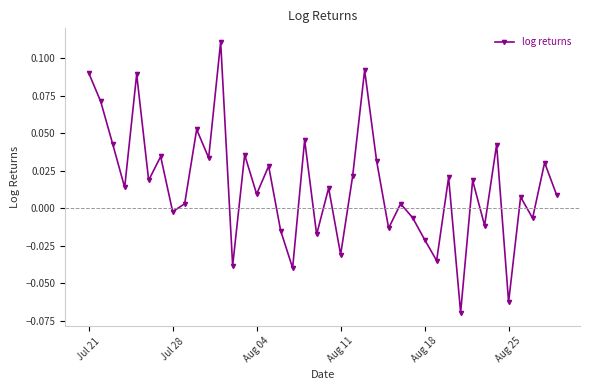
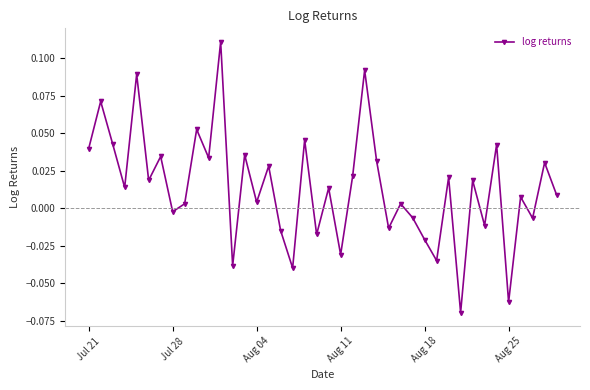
  {
-   "Jul 21": 0.090,
+   "Jul 21": 0.040,
    "Jul 28": -0.002,
-   "Aug 04": 0.009,
+   "Aug 04": 0.004,
    "Aug 11": -0.031,
    "Aug 18": -0.021,
    "Aug 25": -0.063
  }
